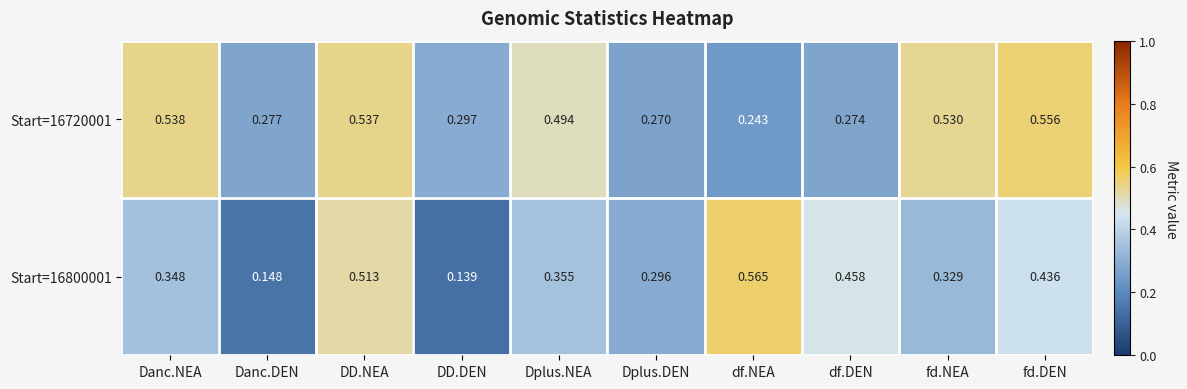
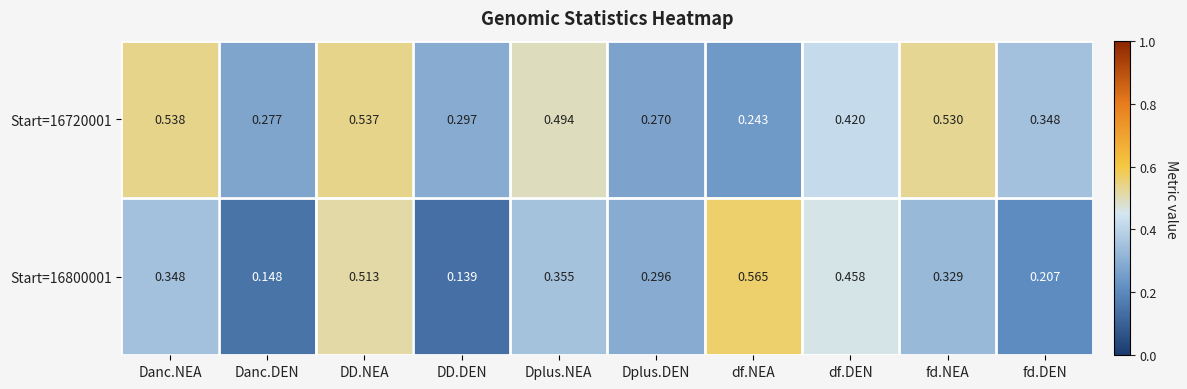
  {
    "Start=16720001": {
      "Danc.NEA": 0.538,
      "Danc.DEN": 0.277,
      "DD.NEA": 0.537,
      "DD.DEN": 0.297,
      "Dplus.NEA": 0.494,
      "Dplus.DEN": 0.270,
      "df.NEA": 0.243,
-     "df.DEN": 0.274,
+     "df.DEN": 0.420,
      "fd.NEA": 0.530,
-     "fd.DEN": 0.556
+     "fd.DEN": 0.348
    },
    "Start=16800001": {
      "Danc.NEA": 0.348,
      "Danc.DEN": 0.148,
      "DD.NEA": 0.513,
      "DD.DEN": 0.139,
      "Dplus.NEA": 0.355,
      "Dplus.DEN": 0.296,
      "df.NEA": 0.565,
      "df.DEN": 0.458,
      "fd.NEA": 0.329,
-     "fd.DEN": 0.436
+     "fd.DEN": 0.207
    }
  }
